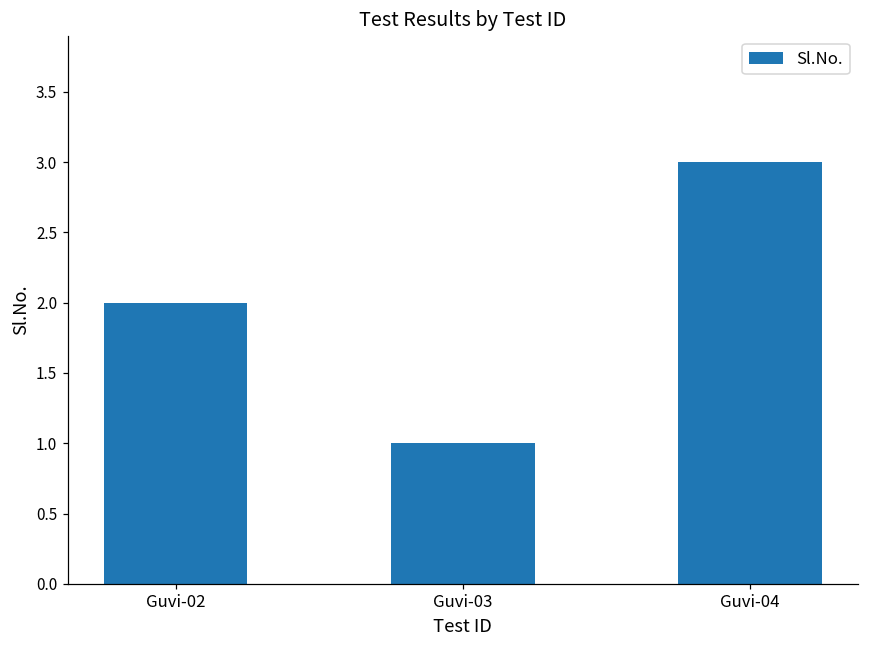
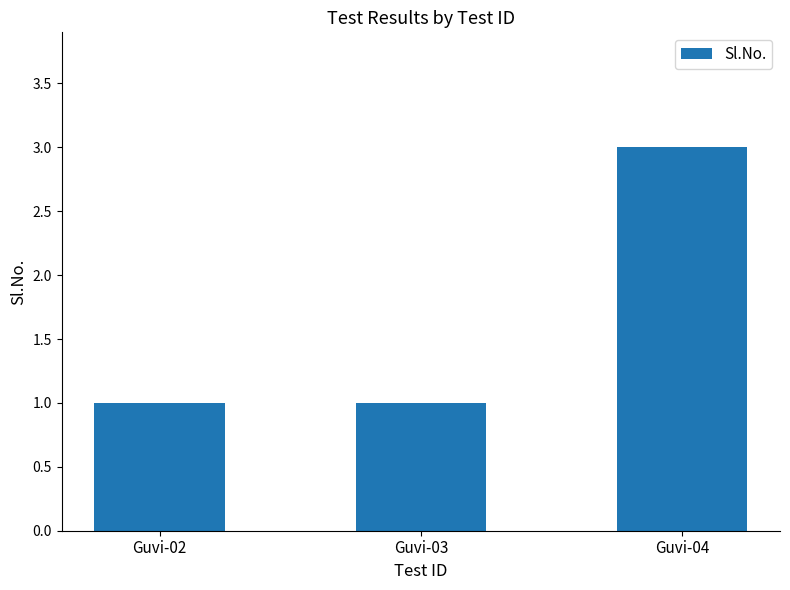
  {
-   "Guvi-02": 2,
+   "Guvi-02": 1,
    "Guvi-03": 1,
    "Guvi-04": 3
  }
